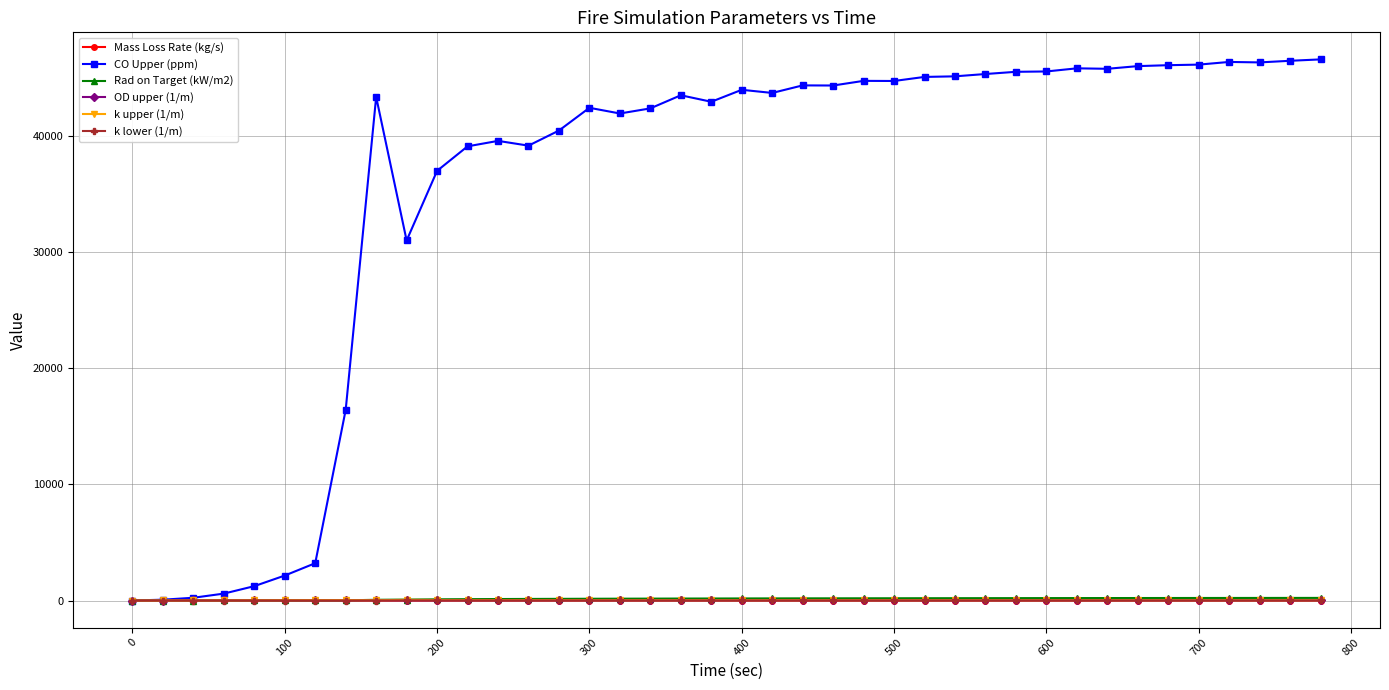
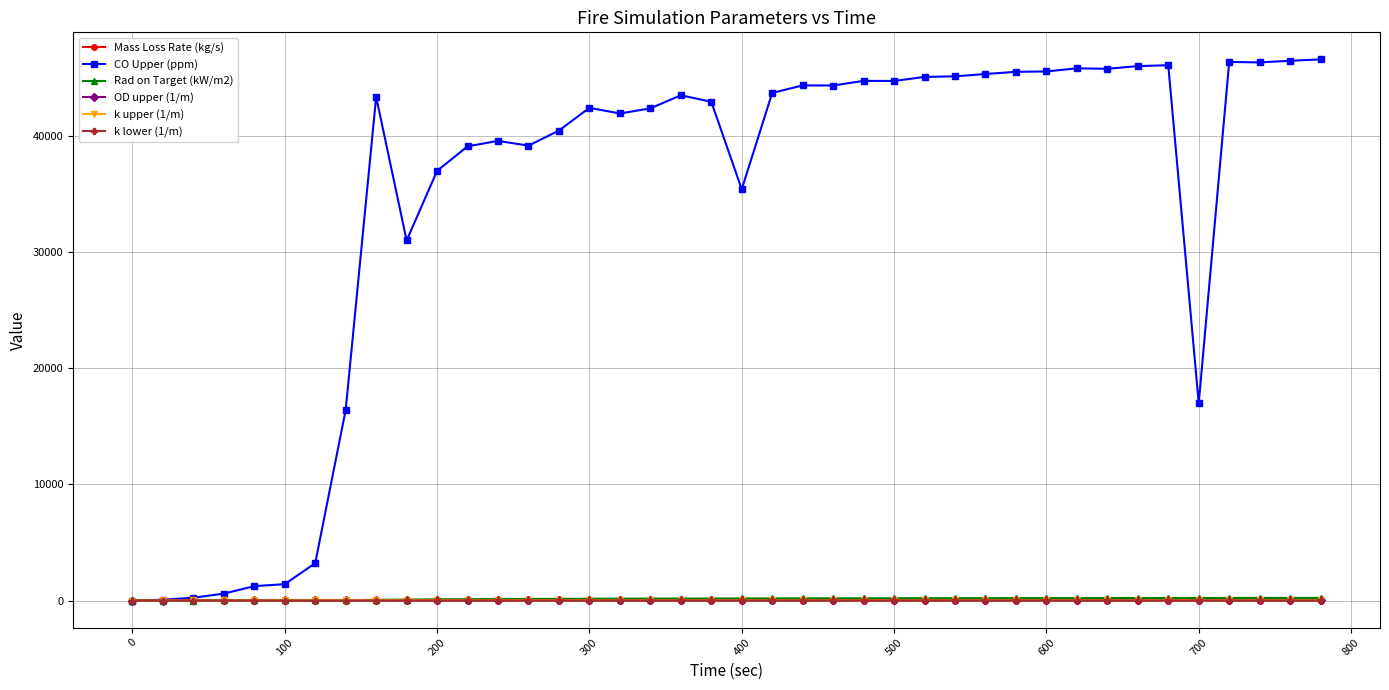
  {
    "CO Upper (ppm)": {
-     "100": 2200,
+     "100": 1400,
      "200": 37000,
      "300": 42400,
-     "400": 44000,
+     "400": 35400,
      "500": 44800,
      "600": 45600,
-     "700": 46200
+     "700": 17000
    }
  }
